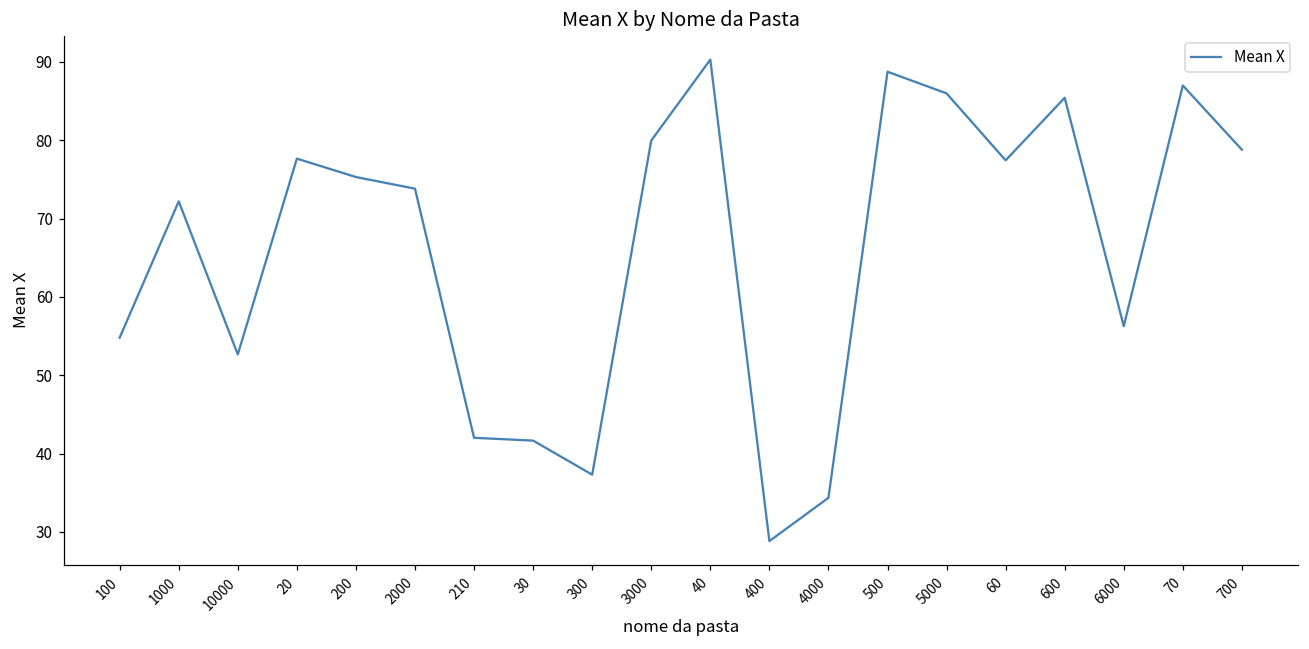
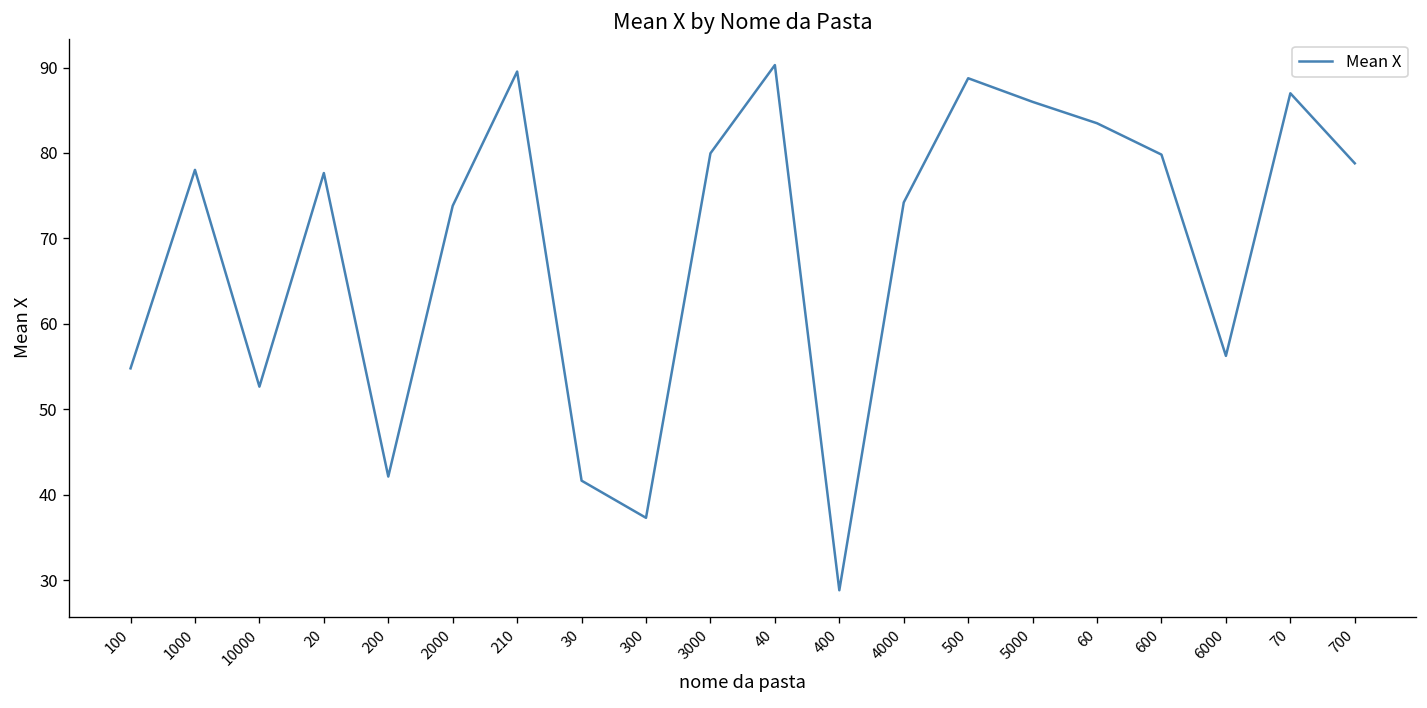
  {
    "100": 55,
-   "1000": 72,
+   "1000": 78,
    "10000": 53,
    "20": 78,
-   "200": 75,
+   "200": 42,
    "2000": 74,
-   "210": 42,
+   "210": 90,
    "30": 42,
    "300": 37,
    "3000": 80,
    "40": 90,
    "400": 29,
-   "4000": 34,
+   "4000": 74,
    "500": 89,
    "5000": 86,
-   "60": 77,
-   "600": 85,
+   "60": 83,
+   "600": 80,
    "6000": 56,
    "70": 87,
    "700": 79
  }
